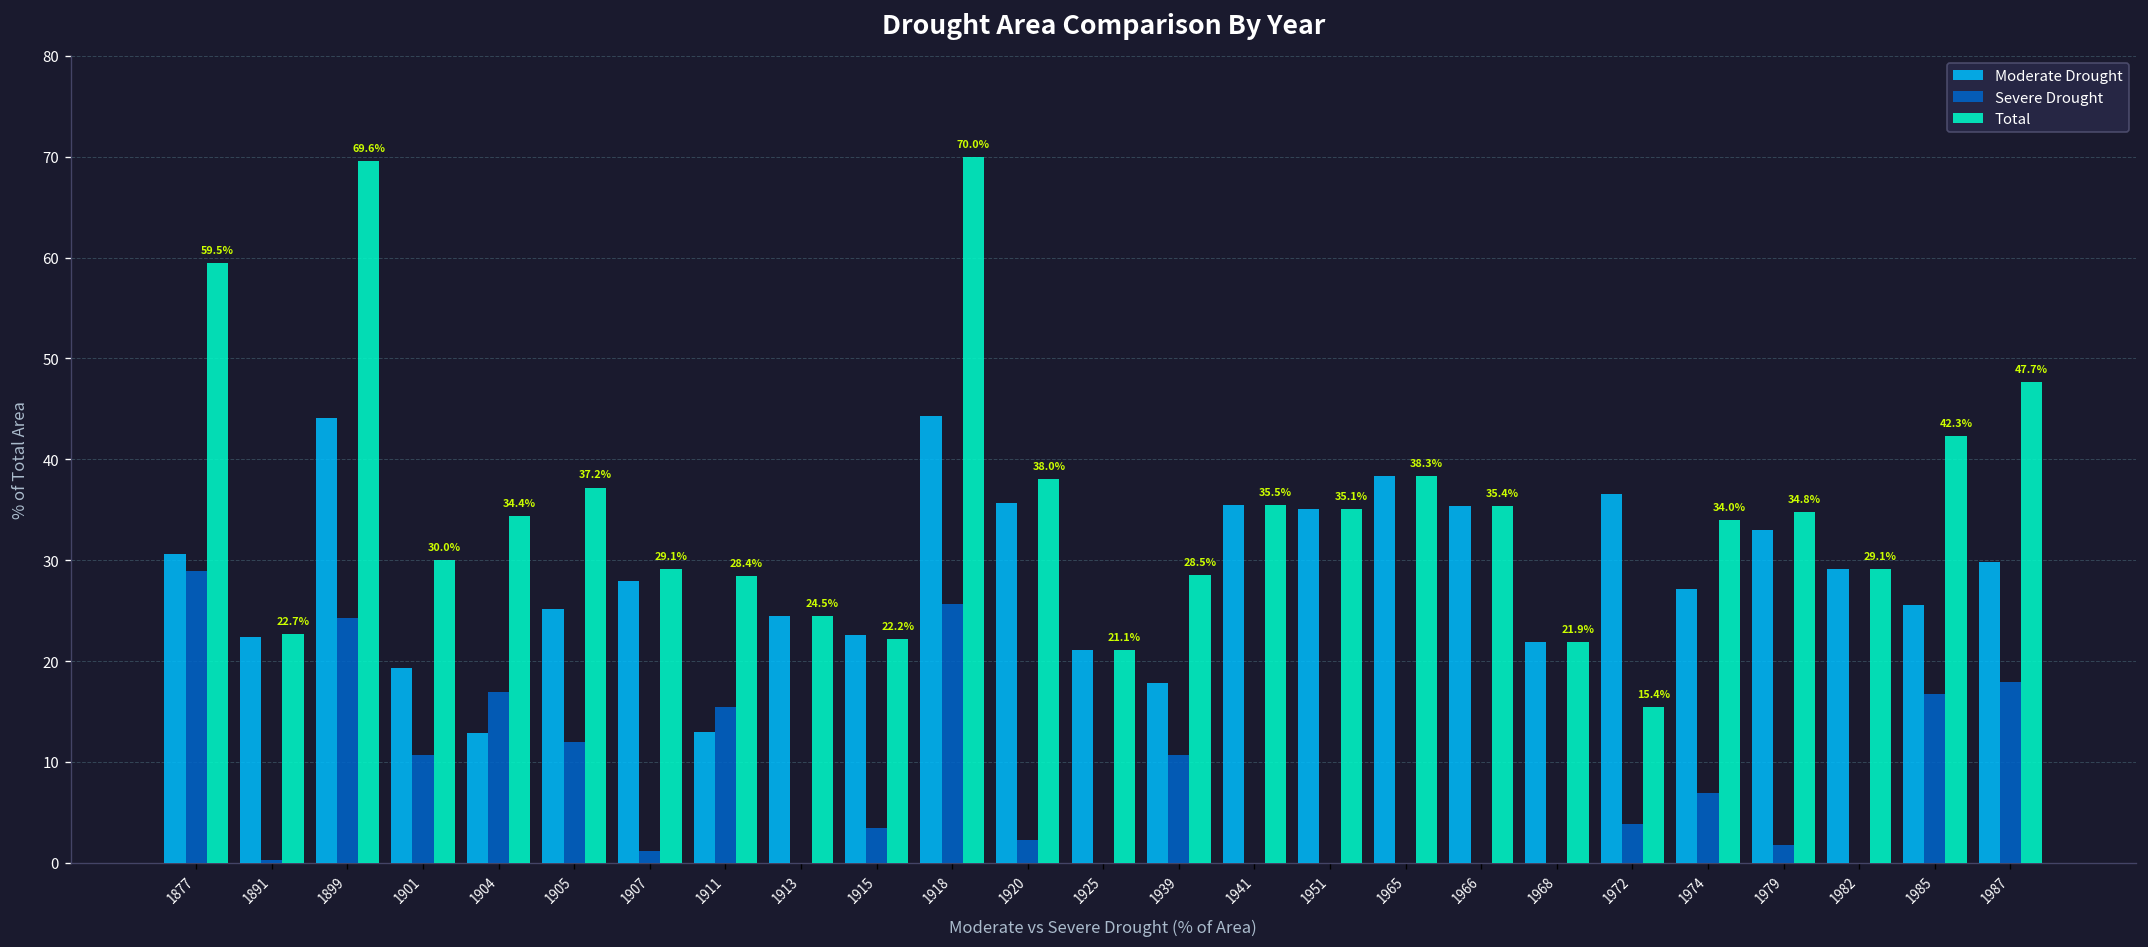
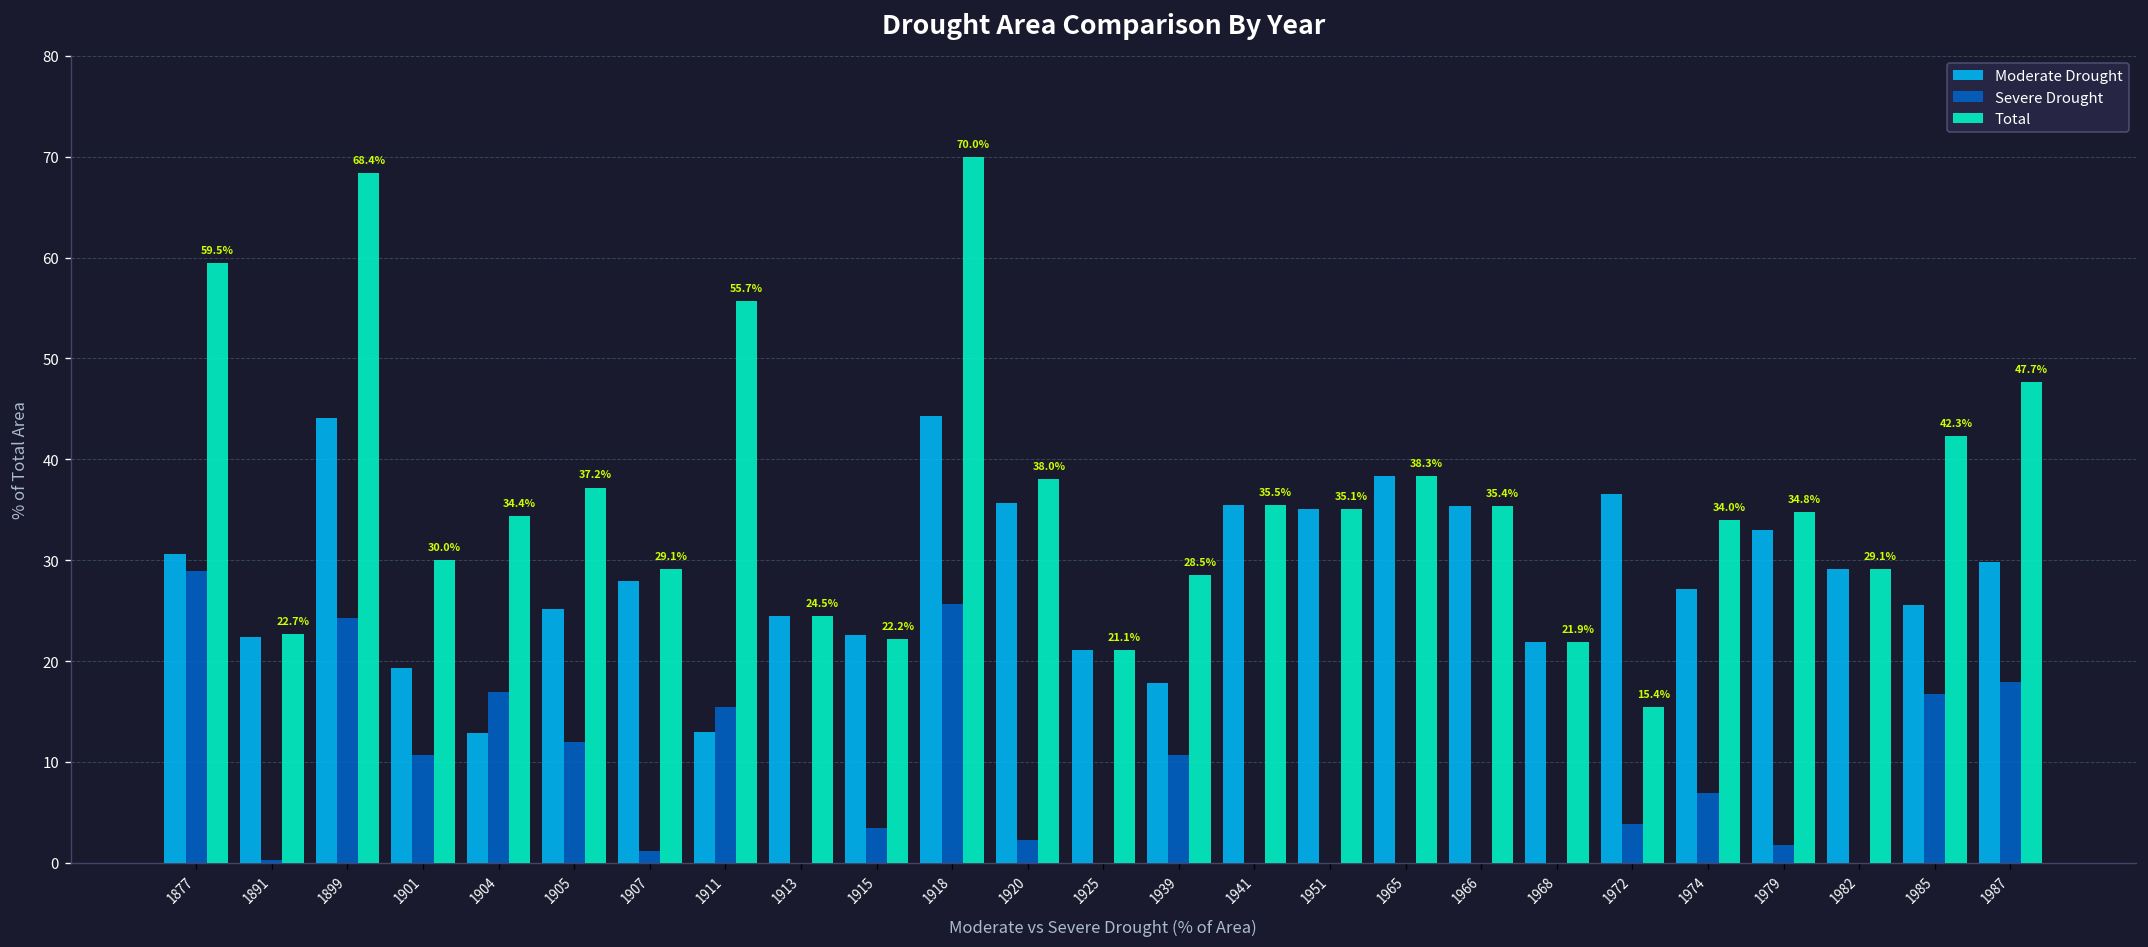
  {
    "Moderate Drought": {
      "1877": "31",
      "1891": "22",
      "1899": "44",
      "1901": "19",
      "1904": "13",
      "1905": "25",
      "1907": "28",
      "1911": "13",
      "1915": "23",
      "1918": "44",
      "1920": "36",
      "1939": "18",
      "1972": "37",
      "1974": "27",
      "1979": "33",
      "1985": "26",
      "1987": "30"
    },
    "Severe Drought": {
      "1877": "29",
      "1891": "0",
      "1899": "24",
      "1901": "11",
      "1904": "17",
      "1905": "12",
      "1907": "1",
      "1911": "15",
      "1913": "0",
      "1915": "3",
      "1918": "26",
      "1920": "2",
      "1925": "0",
      "1939": "11",
      "1941": "0",
      "1951": "0",
      "1965": "0",
      "1966": "0",
      "1968": "0",
      "1972": "4",
      "1974": "7",
      "1979": "2",
      "1982": "0",
      "1985": "17",
      "1987": "18"
    },
    "Total": {
      "1877": "59.5%",
      "1891": "22.7%",
-     "1899": "69.6%",
+     "1899": "68.4%",
      "1901": "30.0%",
      "1904": "34.4%",
      "1905": "37.2%",
      "1907": "29.1%",
-     "1911": "28.4%",
+     "1911": "55.7%",
      "1913": "24.5%",
      "1915": "22.2%",
      "1918": "70.0%",
      "1920": "38.0%",
      "1925": "21.1%",
      "1939": "28.5%",
      "1941": "35.5%",
      "1951": "35.1%",
      "1965": "38.3%",
      "1966": "35.4%",
      "1968": "21.9%",
      "1972": "15.4%",
      "1974": "34.0%",
      "1979": "34.8%",
      "1982": "29.1%",
      "1985": "42.3%",
      "1987": "47.7%"
    }
  }
